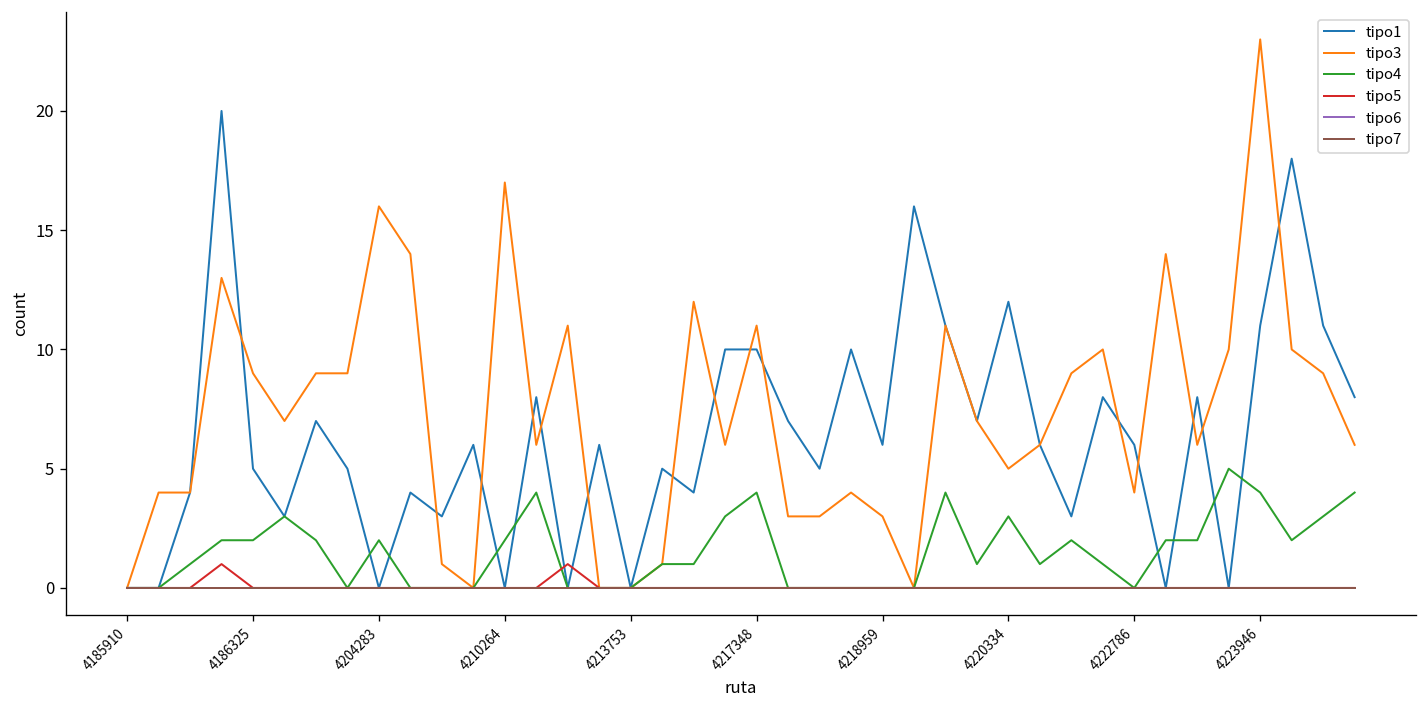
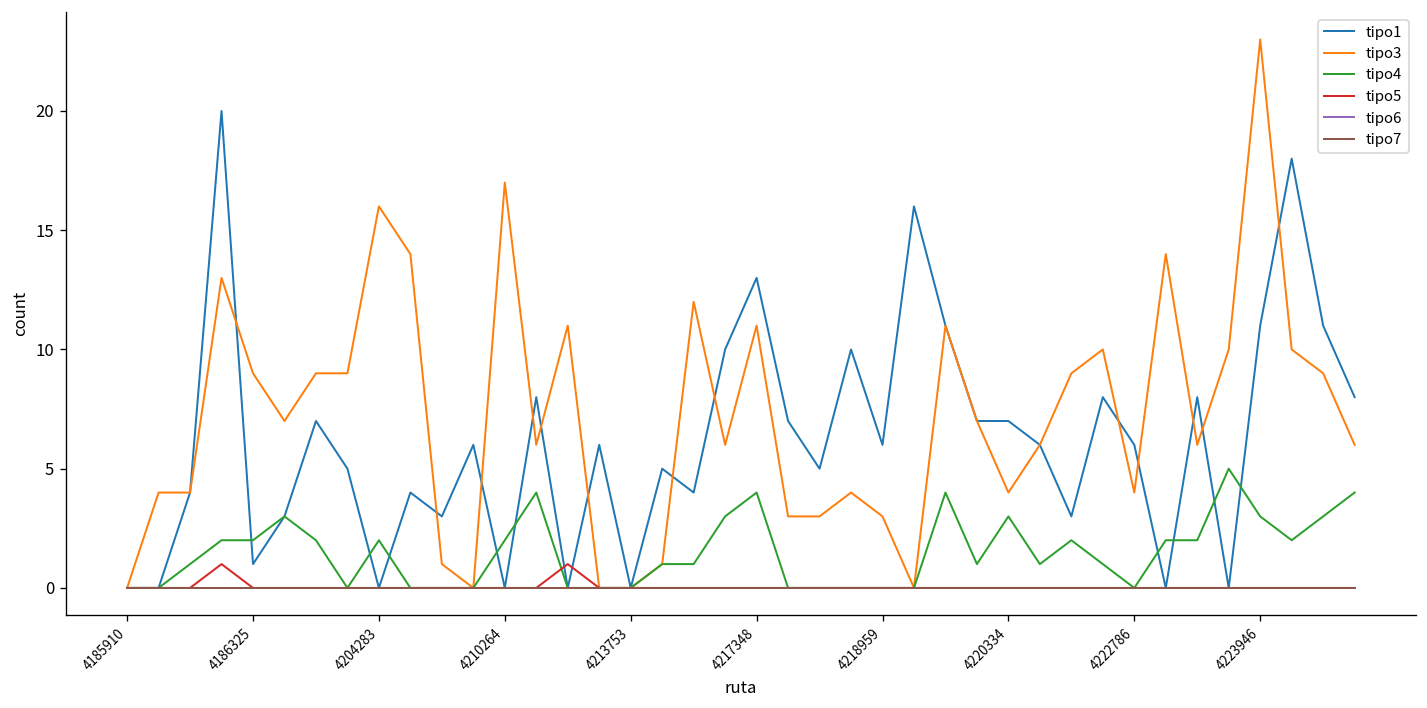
  {
    "tipo1": {
-     "4186325": 5,
-     "4217348": 10,
+     "4186325": 1,
+     "4217348": 13,
      "4218959": 6,
-     "4220334": 12,
+     "4220334": 7,
      "4222786": 6,
      "4223946": 11
    },
    "tipo3": {
      "4186325": 9,
      "4204283": 16,
      "4210264": 17,
      "4217348": 11,
      "4218959": 3,
-     "4220334": 5,
+     "4220334": 4,
      "4222786": 4,
      "4223946": 23
    },
    "tipo4": {
      "4186325": 2,
      "4204283": 2,
      "4210264": 2,
      "4217348": 4,
      "4220334": 3,
-     "4223946": 4
+     "4223946": 3
    }
  }
